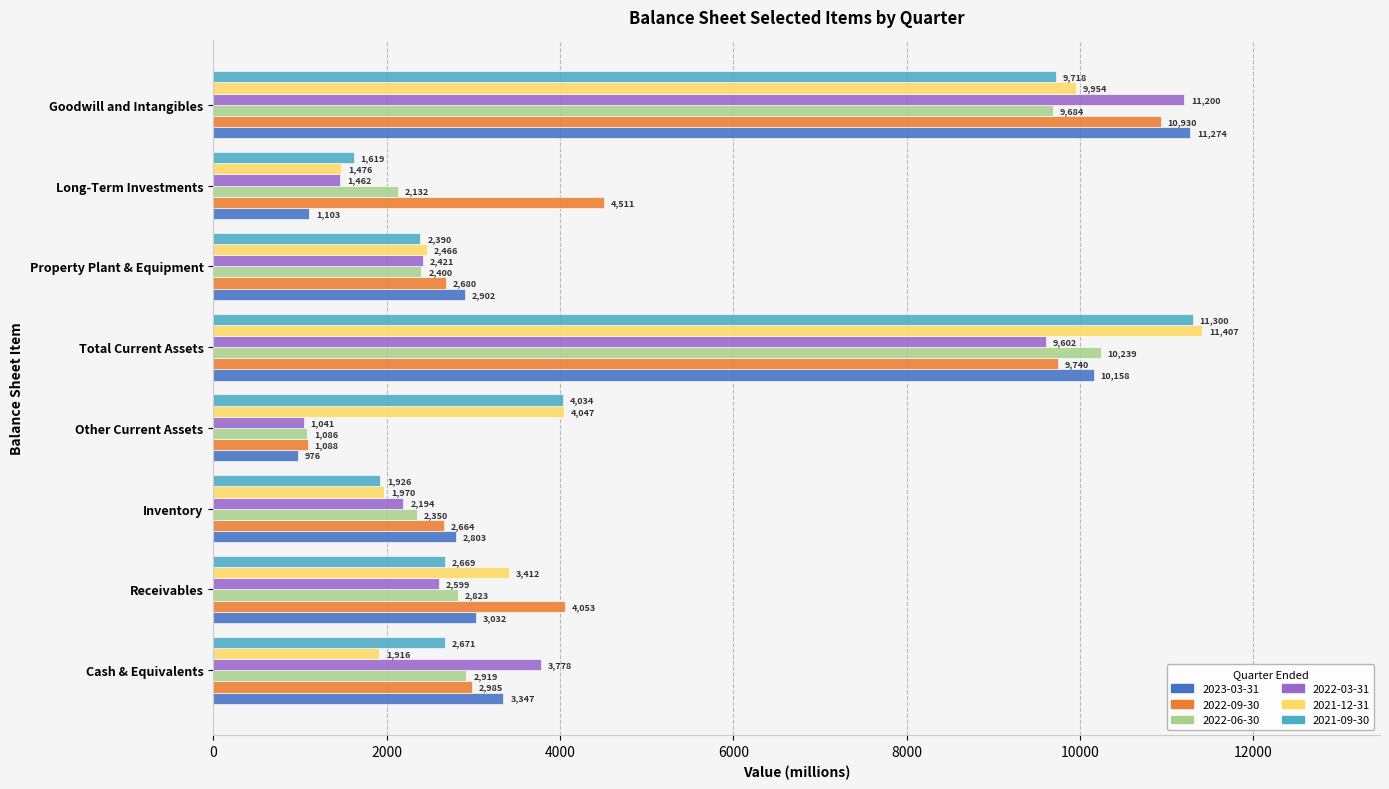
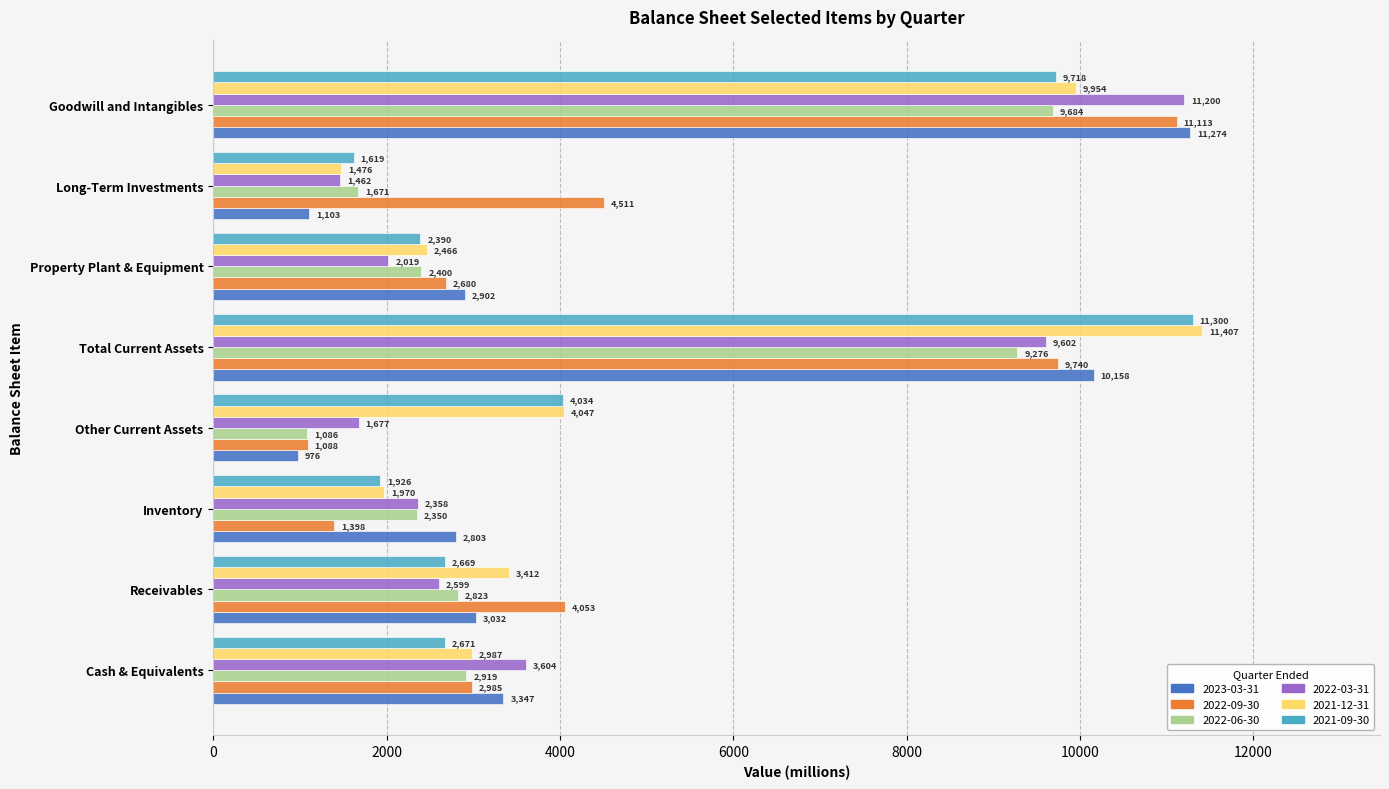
  {
    "2022-09-30": {
-     "Goodwill and Intangibles": "10,930",
+     "Goodwill and Intangibles": "11,113",
      "Long-Term Investments": "4,511",
      "Property Plant & Equipment": "2,680",
      "Total Current Assets": "9,740",
      "Other Current Assets": "1,088",
-     "Inventory": "2,664",
+     "Inventory": "1,398",
      "Receivables": "4,053",
      "Cash & Equivalents": "2,985"
    },
    "2022-06-30": {
      "Goodwill and Intangibles": "9,684",
-     "Long-Term Investments": "2,132",
+     "Long-Term Investments": "1,671",
      "Property Plant & Equipment": "2,400",
-     "Total Current Assets": "10,239",
+     "Total Current Assets": "9,276",
      "Other Current Assets": "1,086",
      "Inventory": "2,350",
      "Receivables": "2,823",
      "Cash & Equivalents": "2,919"
    },
    "2022-03-31": {
      "Goodwill and Intangibles": "11,200",
      "Long-Term Investments": "1,462",
-     "Property Plant & Equipment": "2,421",
+     "Property Plant & Equipment": "2,019",
      "Total Current Assets": "9,602",
-     "Other Current Assets": "1,041",
-     "Inventory": "2,194",
+     "Other Current Assets": "1,677",
+     "Inventory": "2,358",
      "Receivables": "2,599",
-     "Cash & Equivalents": "3,778"
+     "Cash & Equivalents": "3,604"
    },
    "2021-12-31": {
      "Goodwill and Intangibles": "9,954",
      "Long-Term Investments": "1,476",
      "Property Plant & Equipment": "2,466",
      "Total Current Assets": "11,407",
      "Other Current Assets": "4,047",
      "Inventory": "1,970",
      "Receivables": "3,412",
-     "Cash & Equivalents": "1,916"
+     "Cash & Equivalents": "2,987"
    }
  }
